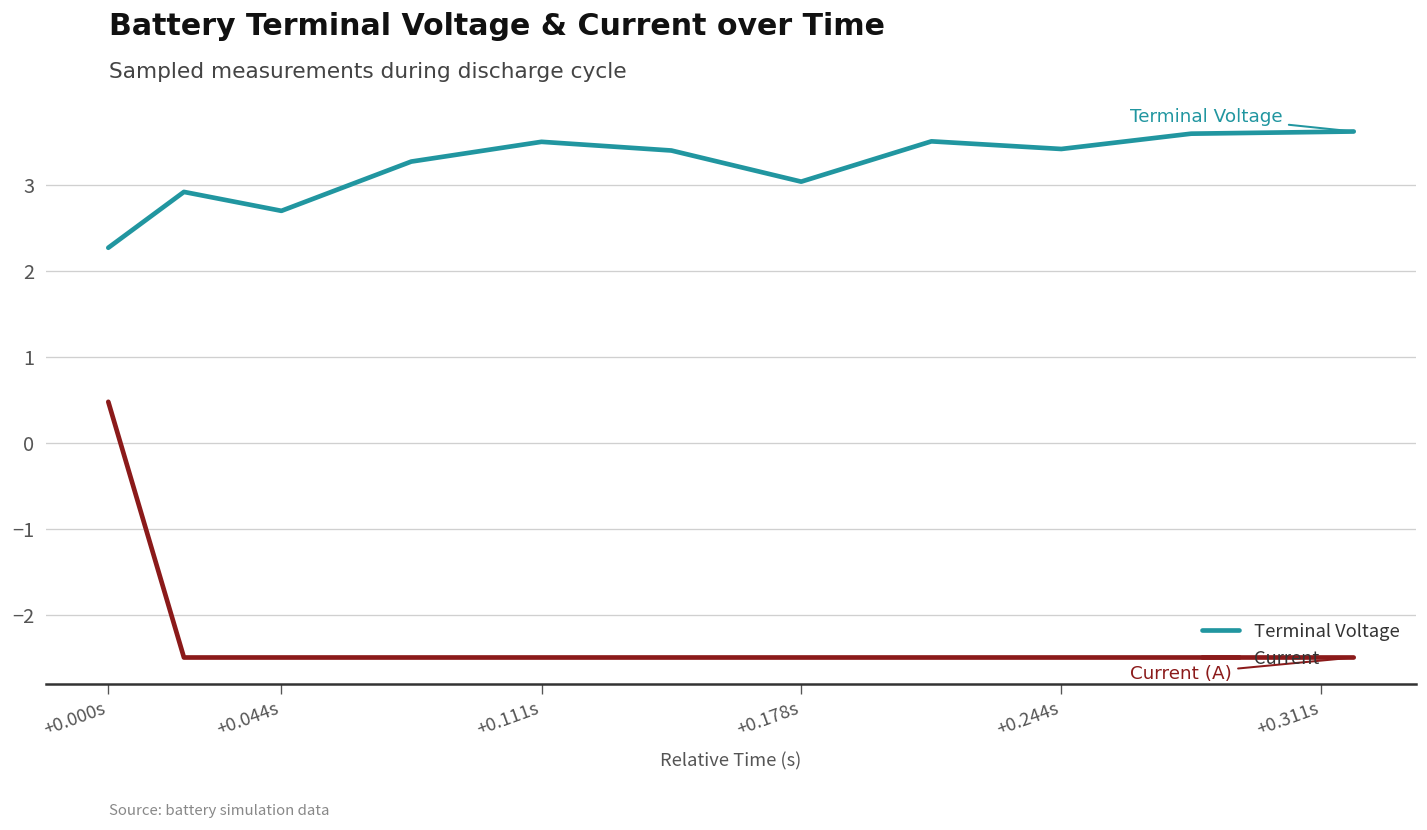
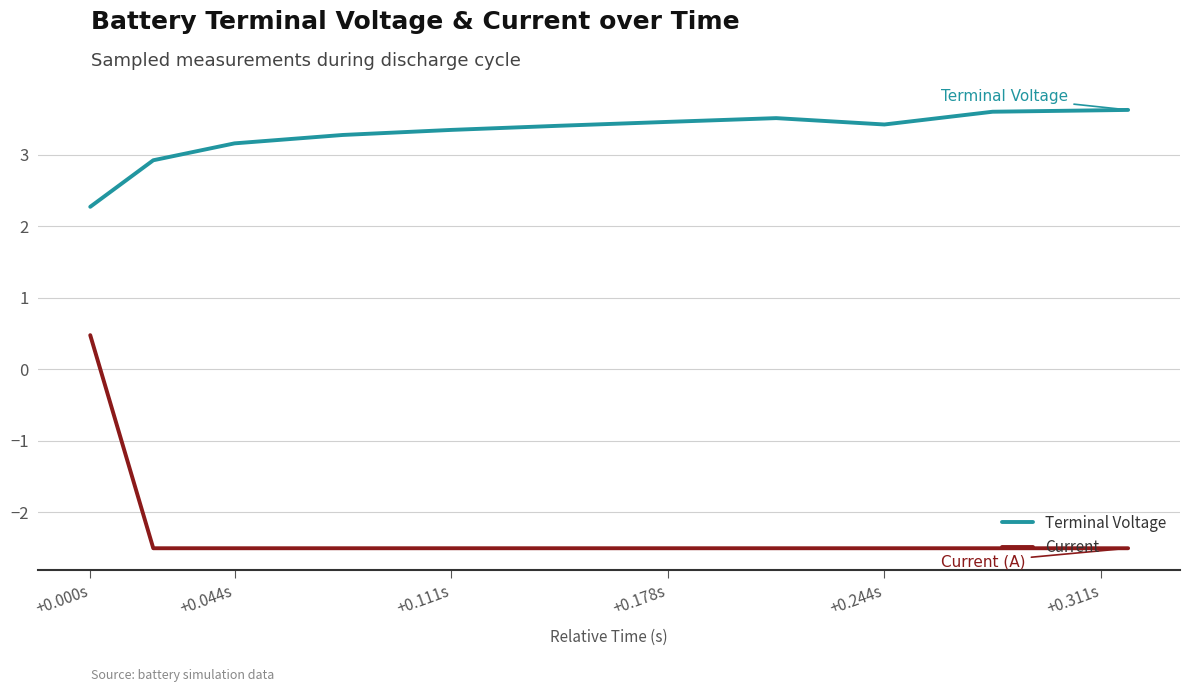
  {
    "Terminal Voltage": {
      "+0.000s": 2.3,
-     "+0.044s": 2.7,
-     "+0.111s": 3.5,
-     "+0.178s": 3.0,
+     "+0.044s": 3.2,
+     "+0.111s": 3.3,
+     "+0.178s": 3.5,
      "+0.244s": 3.4,
      "+0.311s": 3.6
    },
    "Current": {
      "+0.000s": 0.5,
      "+0.044s": -2.5,
      "+0.111s": -2.5,
      "+0.178s": -2.5,
      "+0.244s": -2.5,
      "+0.311s": -2.5
    }
  }
